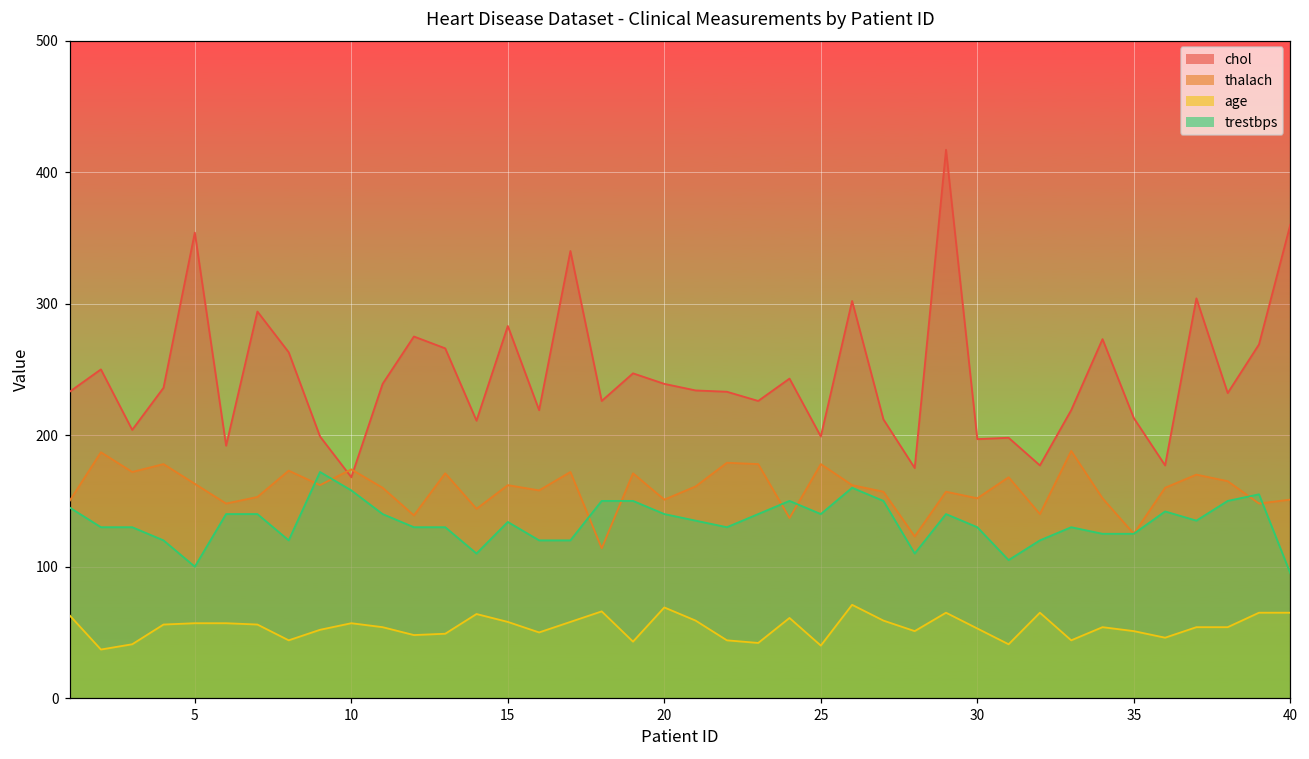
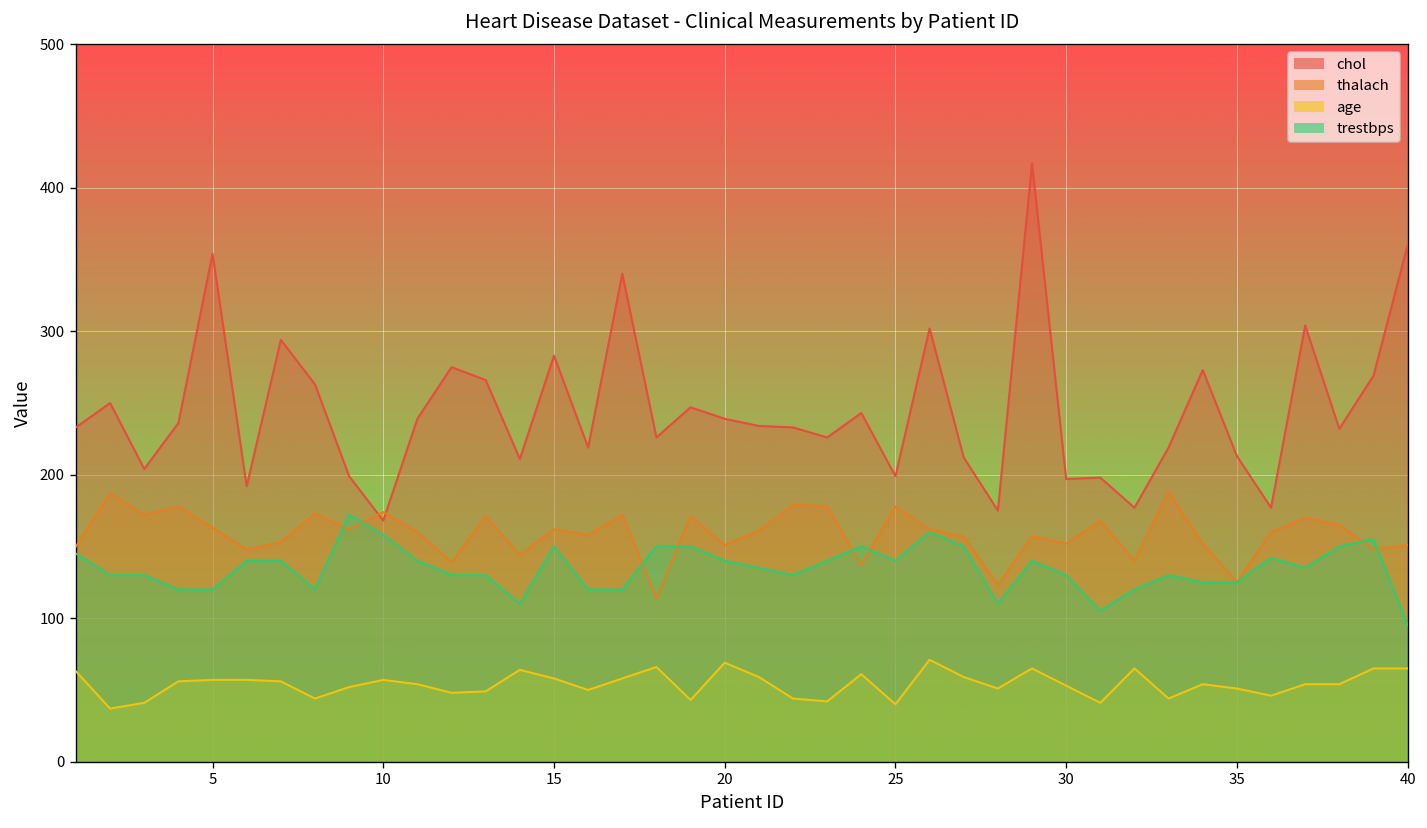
  {
    "trestbps": {
-     "5": 100,
+     "5": 120,
      "10": 158,
-     "15": 134,
+     "15": 150,
      "20": 140,
      "25": 140,
      "30": 130,
      "40": 95
    }
  }
